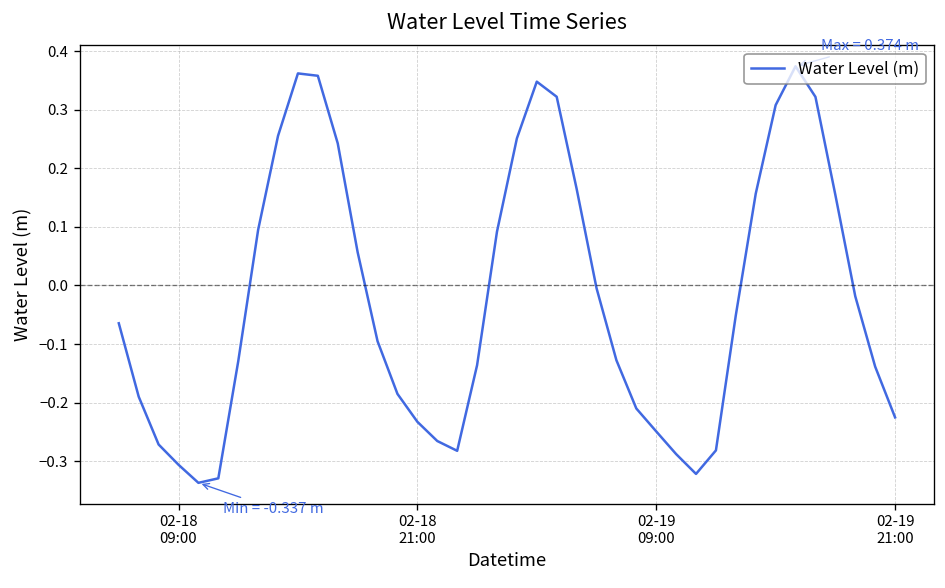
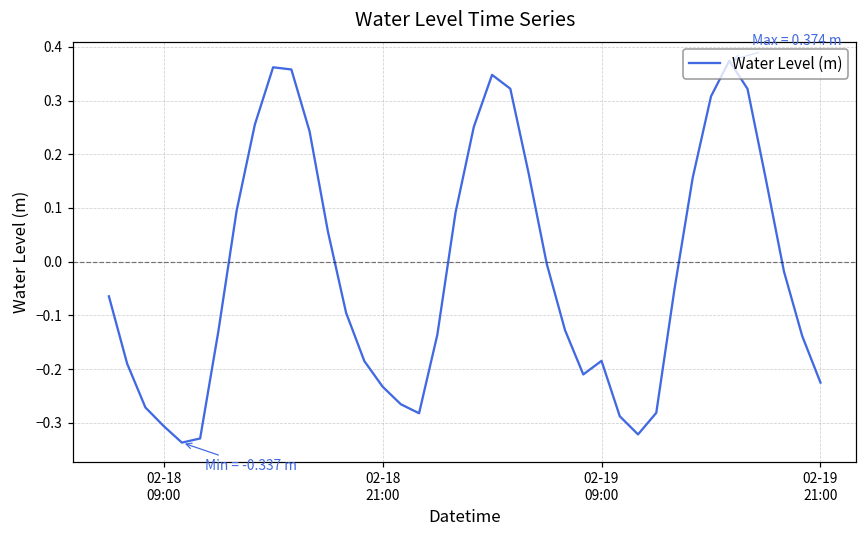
  {
    "02-18 09:00": -0.31,
    "02-18 21:00": -0.23,
-   "02-19 09:00": -0.25,
+   "02-19 09:00": -0.18,
    "02-19 21:00": -0.23
  }
